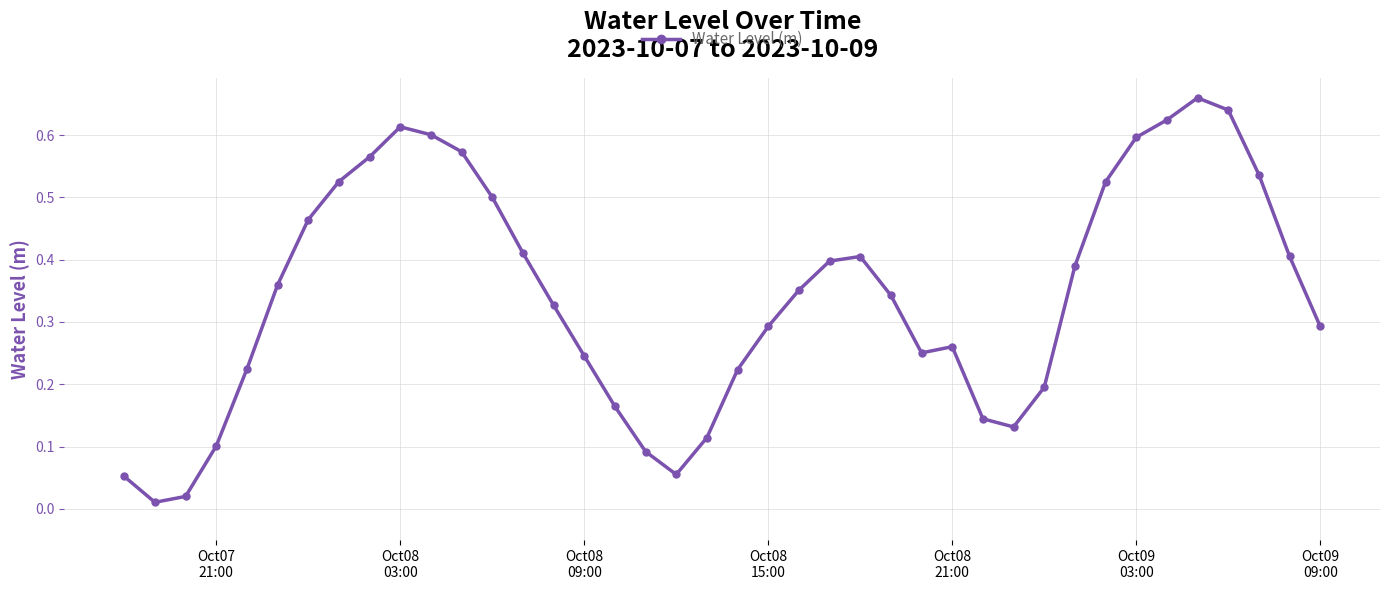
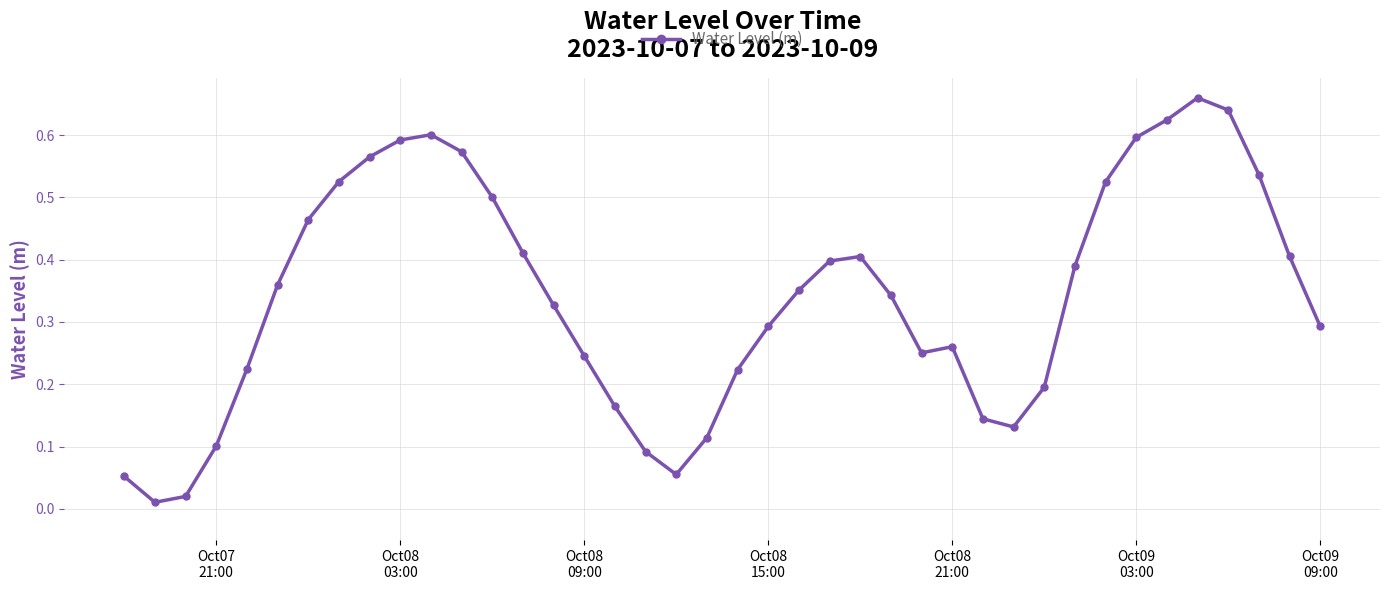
  {
    "Oct07 21:00": 0.10,
-   "Oct08 03:00": 0.61,
+   "Oct08 03:00": 0.59,
    "Oct08 09:00": 0.25,
    "Oct08 15:00": 0.29,
    "Oct08 21:00": 0.26,
    "Oct09 03:00": 0.60,
    "Oct09 09:00": 0.29
  }
